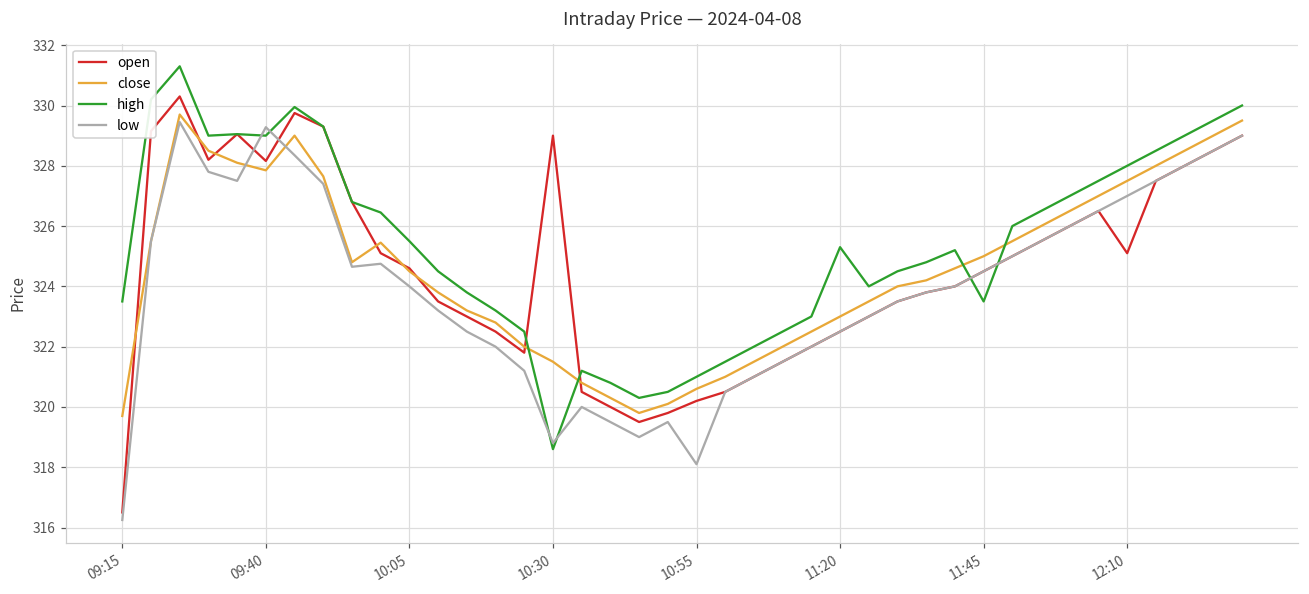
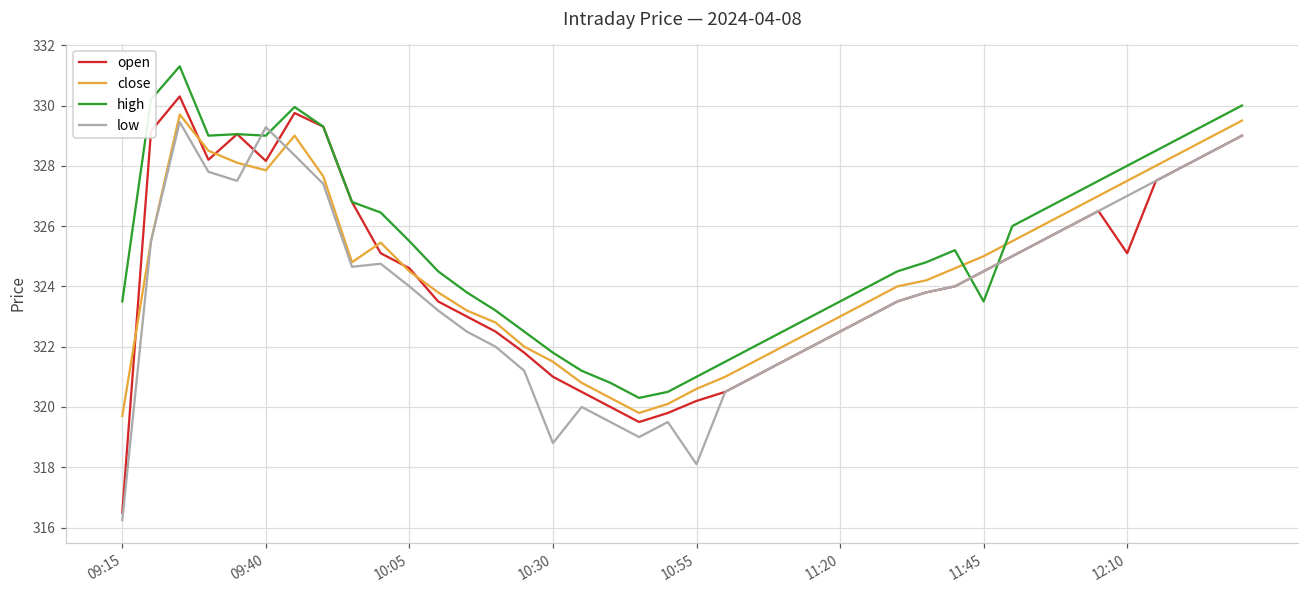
  {
    "open": {
      "09:15": 316.5,
      "09:40": 328.2,
      "10:05": 324.6,
-     "10:30": 329,
+     "10:30": 321,
      "10:55": 320.2,
      "12:10": 325.1
    },
    "close": {
      "09:15": 319.7,
      "09:40": 327.9,
      "10:05": 324.5,
      "10:30": 321.5,
      "10:55": 320.6,
      "11:20": 323.0,
      "11:45": 325.0,
      "12:10": 327.5
    },
    "high": {
      "09:15": 323.5,
      "09:40": 329.0,
      "10:05": 325.5,
-     "10:30": 318.6,
+     "10:30": 321.8,
      "10:55": 321.0,
-     "11:20": 325.3,
+     "11:20": 323.5,
      "11:45": 323.5,
      "12:10": 328.0
    },
    "low": {
      "09:15": 316.3,
      "09:40": 329.3,
      "10:05": 324.0,
      "10:30": 318.8,
      "10:55": 318.1,
      "12:10": 327.0
    }
  }
